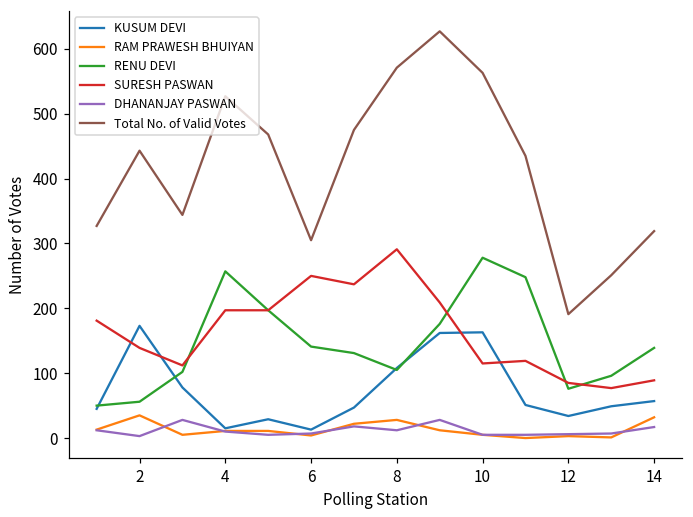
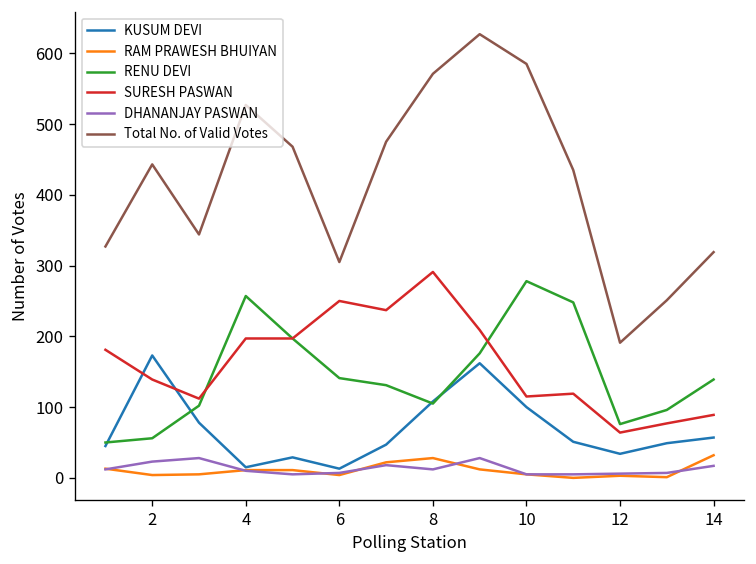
  {
    "KUSUM DEVI": {
      "2": 170,
      "6": 10,
-     "10": 160,
+     "10": 100,
      "12": 30,
      "14": 60
    },
    "RAM PRAWESH BHUIYAN": {
-     "2": 40,
+     "2": 0,
      "8": 30,
      "14": 30
    },
    "RENU DEVI": {
      "2": 60,
      "4": 260,
      "6": 140,
      "10": 280,
      "12": 80,
      "14": 140
    },
    "SURESH PASWAN": {
      "2": 140,
      "4": 200,
      "6": 250,
      "8": 290,
      "10": 120,
-     "12": 90,
+     "12": 60,
      "14": 90
    },
    "DHANANJAY PASWAN": {
-     "2": 0,
+     "2": 20,
      "8": 10,
      "14": 20
    },
    "Total No. of Valid Votes": {
      "2": 440,
      "6": 310,
      "8": 570,
-     "10": 560,
+     "10": 590,
      "12": 190,
      "14": 320
    }
  }
